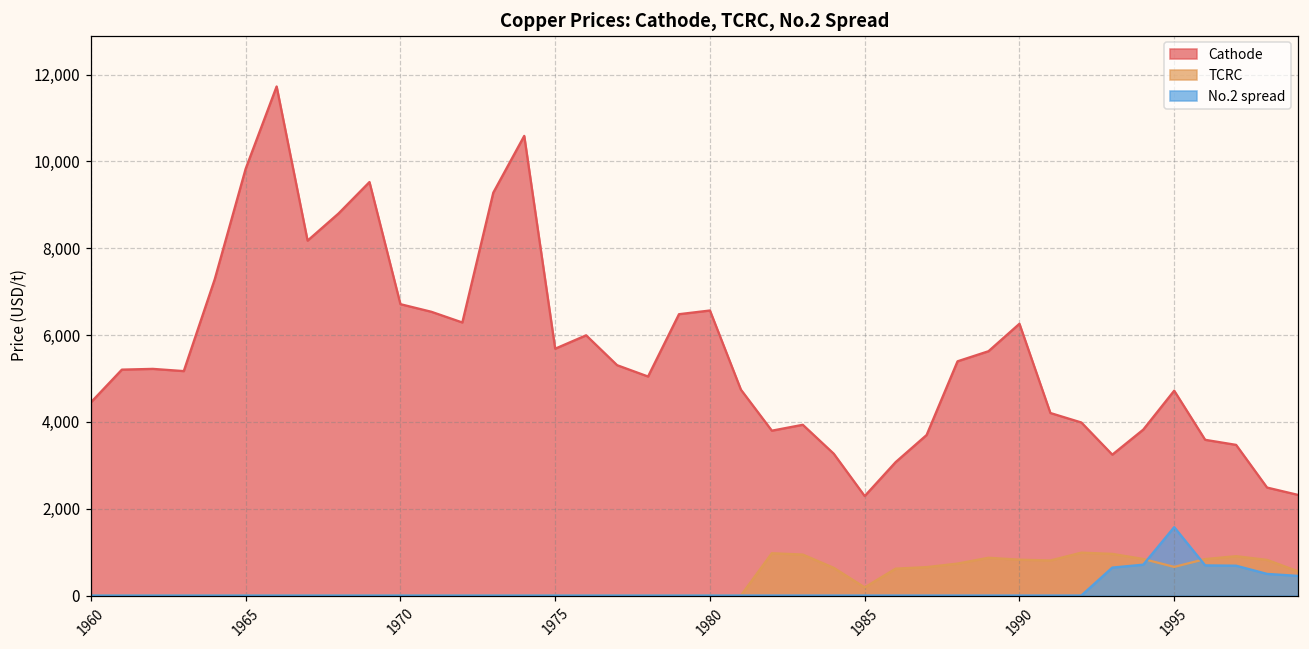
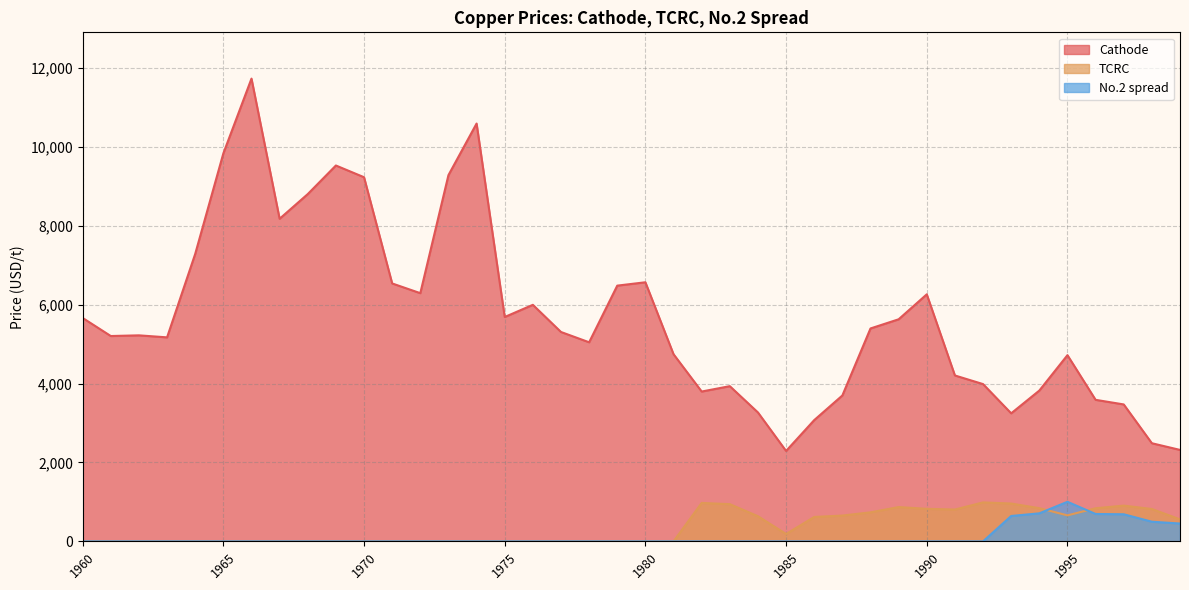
  {
    "Cathode": {
-     "1960": "4,500",
+     "1960": "5,700",
      "1965": "9,800",
-     "1970": "6,700",
+     "1970": "9,200",
      "1975": "5,700",
      "1980": "6,600",
      "1985": "2,300",
      "1990": "6,300",
      "1995": "4,700"
    },
    "TCRC": {
      "1985": "200",
      "1990": "800",
      "1995": "700"
    },
    "No.2 spread": {
      "1985": "0",
      "1990": "0",
-     "1995": "1,600"
+     "1995": "1,000"
    }
  }
